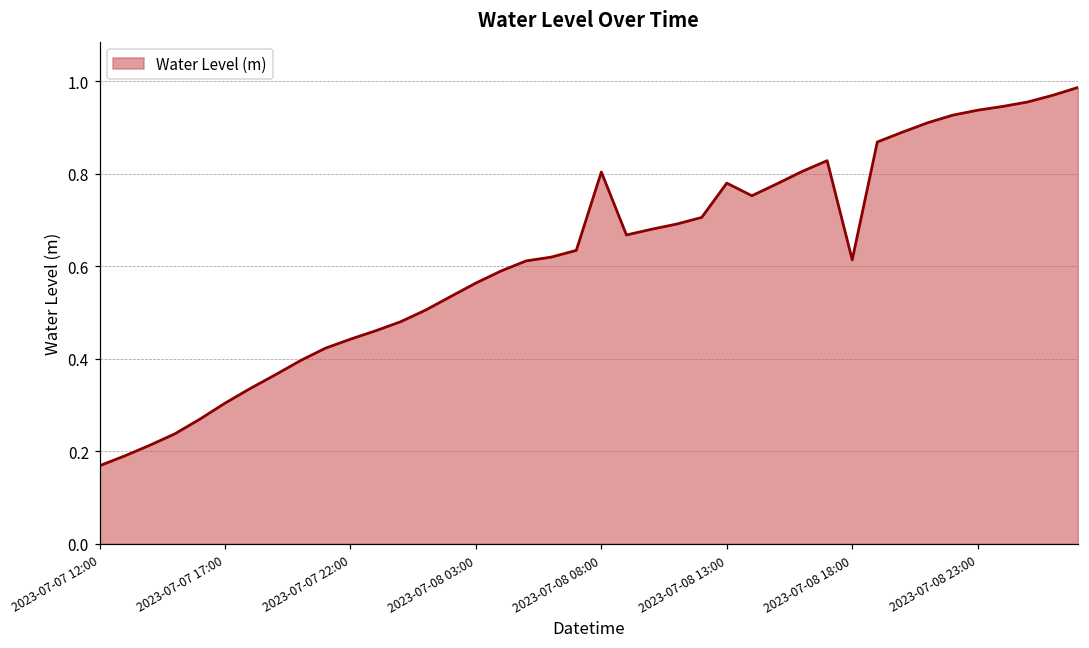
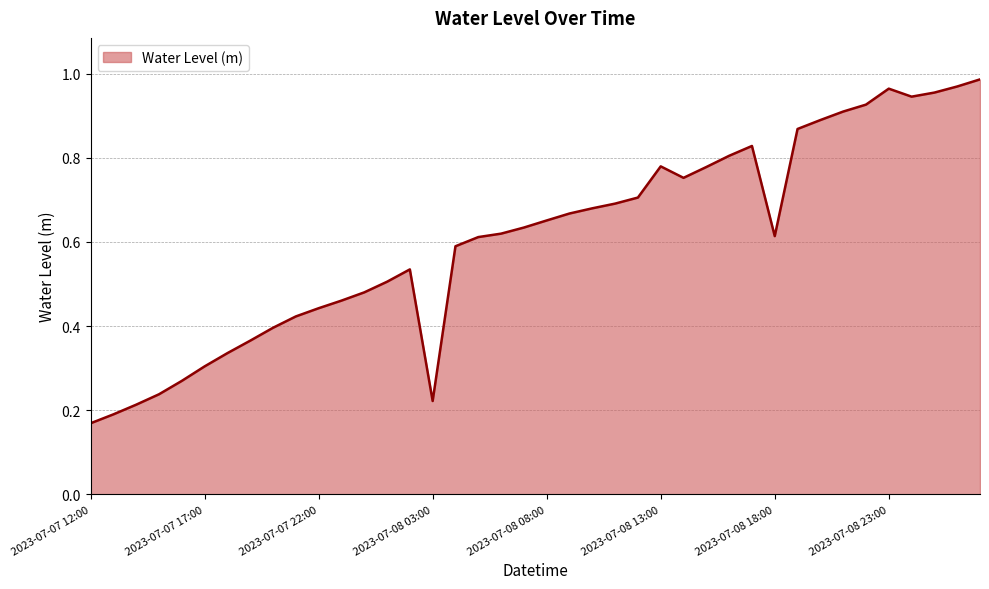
  {
    "2023-07-07 12:00": 0.17,
    "2023-07-07 17:00": 0.30,
    "2023-07-07 22:00": 0.44,
-   "2023-07-08 03:00": 0.56,
-   "2023-07-08 08:00": 0.80,
+   "2023-07-08 03:00": 0.22,
+   "2023-07-08 08:00": 0.65,
    "2023-07-08 13:00": 0.78,
    "2023-07-08 18:00": 0.61,
-   "2023-07-08 23:00": 0.94
+   "2023-07-08 23:00": 0.96
  }
